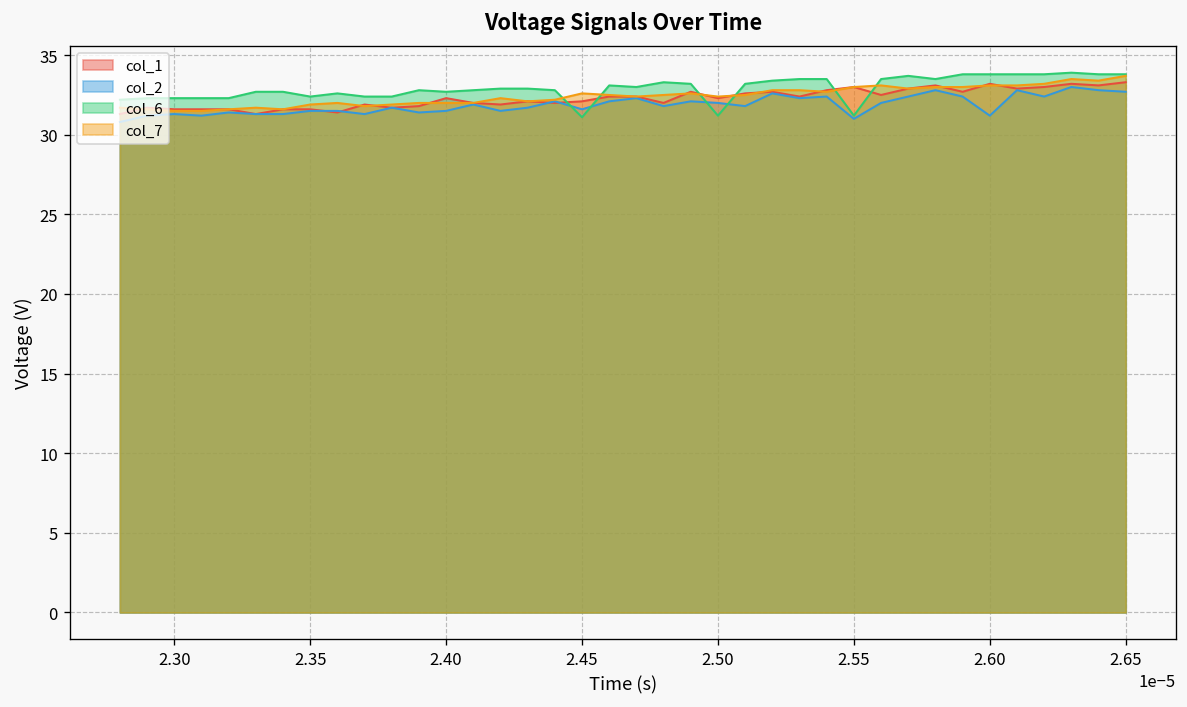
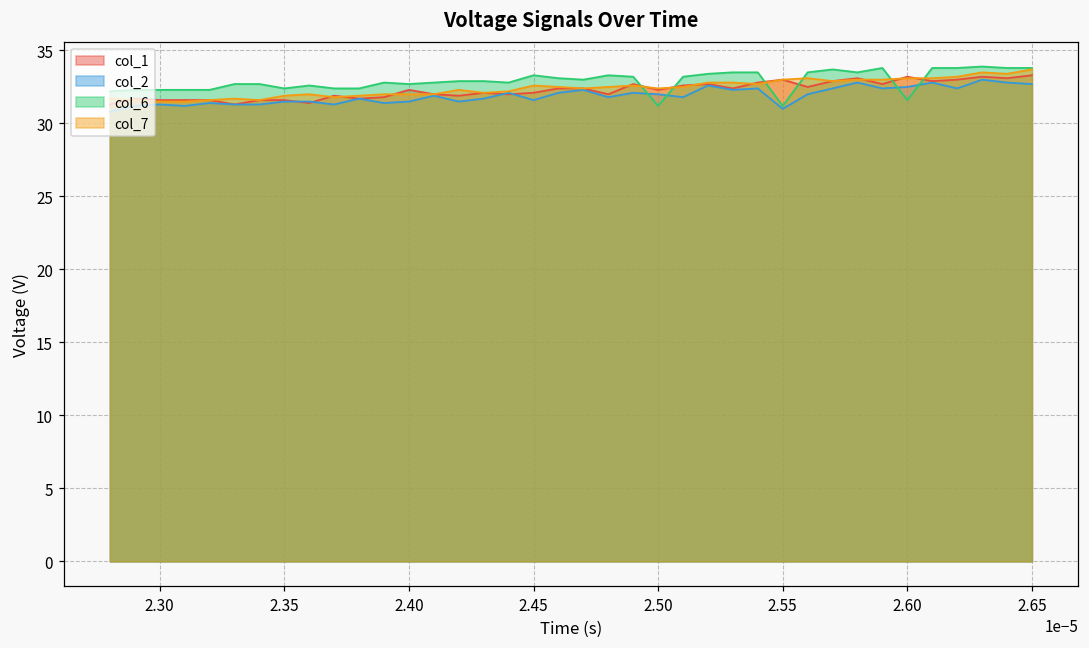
  {
    "col_1": {
      "2.40": 32.3,
      "2.45": 32.1,
      "2.65": 33.3
    },
    "col_2": {
      "2.30": 31.3,
      "2.40": 31.5,
      "2.45": 31.6,
      "2.50": 32.0,
      "2.55": 31.0,
-     "2.60": 31.2,
+     "2.60": 32.5,
      "2.65": 32.7
    },
    "col_6": {
      "2.30": 32.3,
      "2.35": 32.4,
      "2.40": 32.7,
-     "2.45": 31.1,
+     "2.45": 33.3,
      "2.50": 31.2,
      "2.55": 31.2,
-     "2.60": 33.8
+     "2.60": 31.6
    },
    "col_7": {
      "2.35": 31.9,
      "2.40": 32.0,
      "2.45": 32.6
    }
  }
